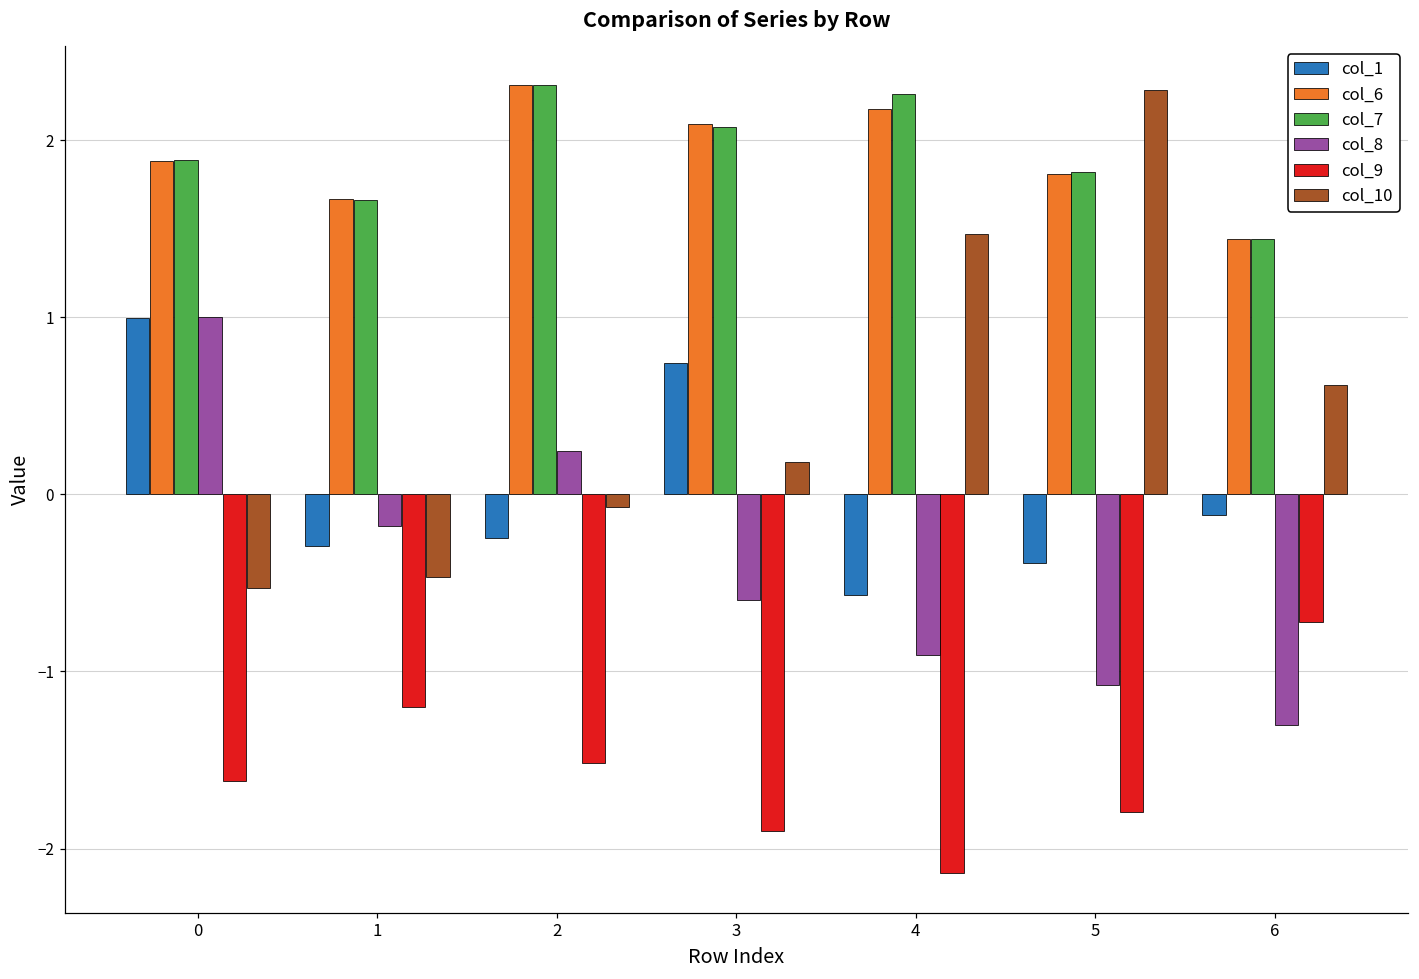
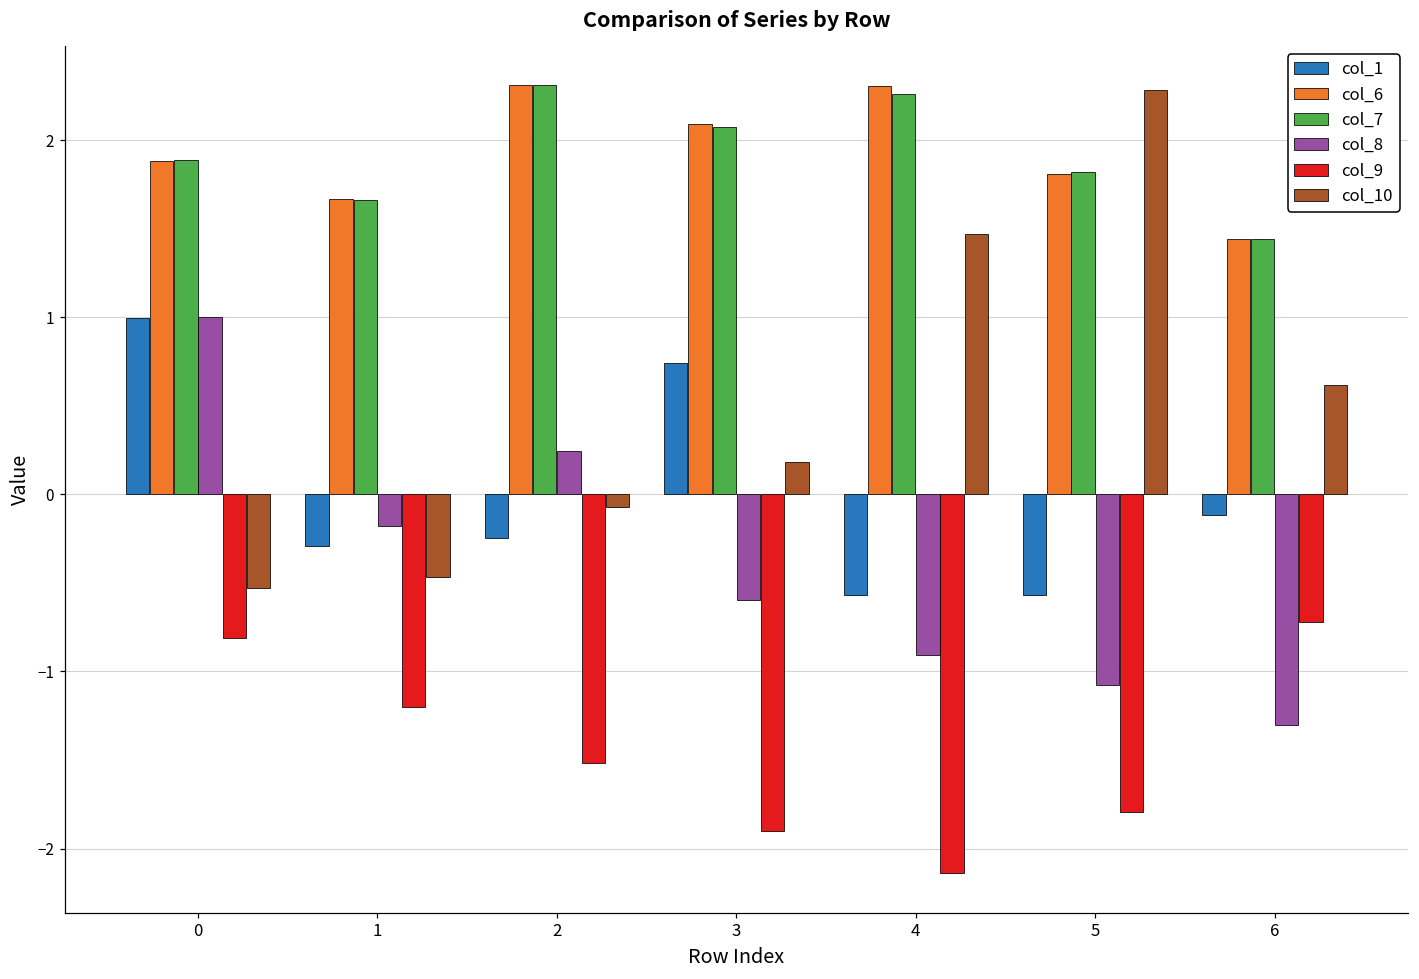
  {
    "col_1": {
      "0": 1.00,
      "1": -0.29,
      "2": -0.25,
      "3": 0.74,
      "4": -0.57,
-     "5": -0.38,
+     "5": -0.57,
      "6": -0.12
    },
    "col_6": {
      "0": 1.88,
      "1": 1.67,
      "2": 2.31,
      "3": 2.09,
-     "4": 2.18,
+     "4": 2.31,
      "5": 1.81,
      "6": 1.44
    },
    "col_7": {
      "0": 1.89,
      "1": 1.66,
      "2": 2.31,
      "3": 2.08,
      "4": 2.26,
      "5": 1.82,
      "6": 1.44
    },
    "col_8": {
      "0": 1.00,
      "1": -0.18,
      "2": 0.24,
      "3": -0.60,
      "4": -0.91,
      "5": -1.08,
      "6": -1.30
    },
    "col_9": {
-     "0": -1.62,
+     "0": -0.81,
      "1": -1.20,
      "2": -1.52,
      "3": -1.90,
      "4": -2.14,
      "5": -1.79,
      "6": -0.72
    },
    "col_10": {
      "0": -0.53,
      "1": -0.46,
      "2": -0.07,
      "3": 0.18,
      "4": 1.47,
      "5": 2.28,
      "6": 0.62
    }
  }
